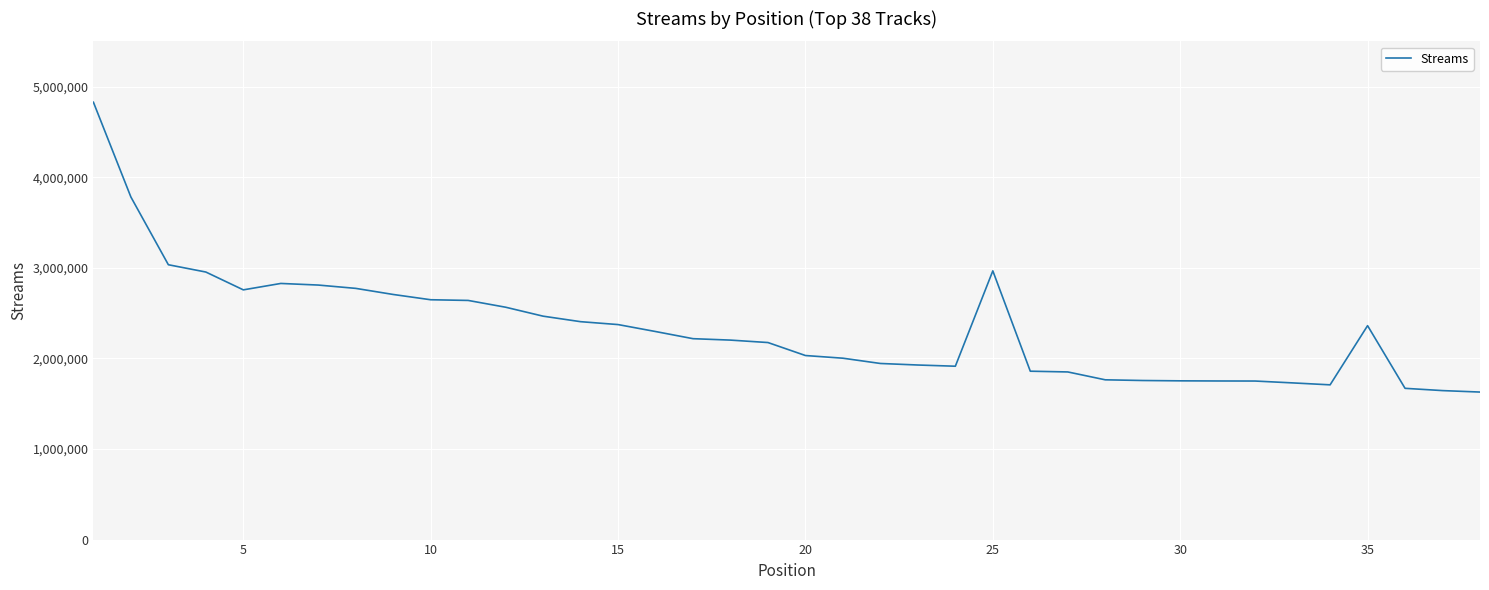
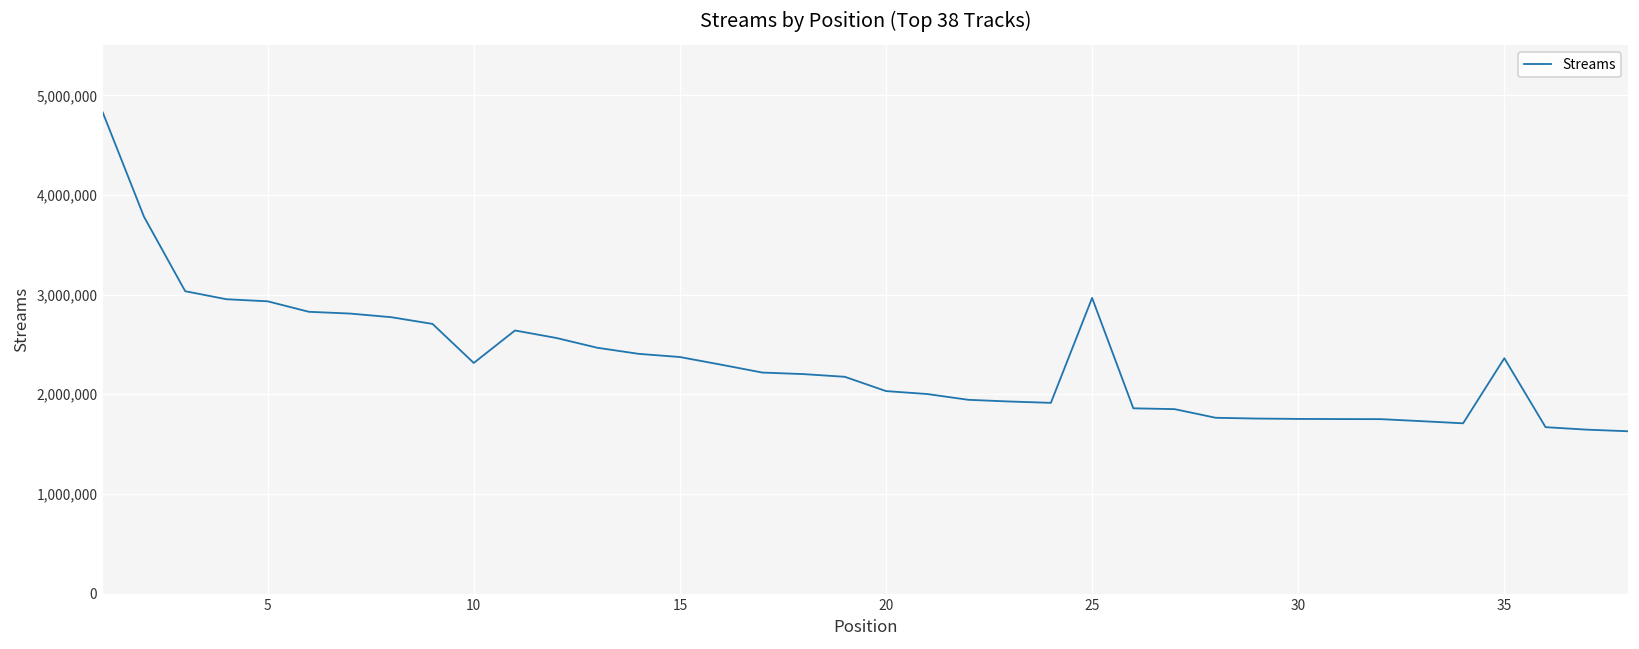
  {
-   "5": "2,800,000",
-   "10": "2,600,000",
+   "5": "2,900,000",
+   "10": "2,300,000",
    "15": "2,400,000",
    "20": "2,000,000",
    "25": "3,000,000",
    "30": "1,800,000",
    "35": "2,400,000"
  }
